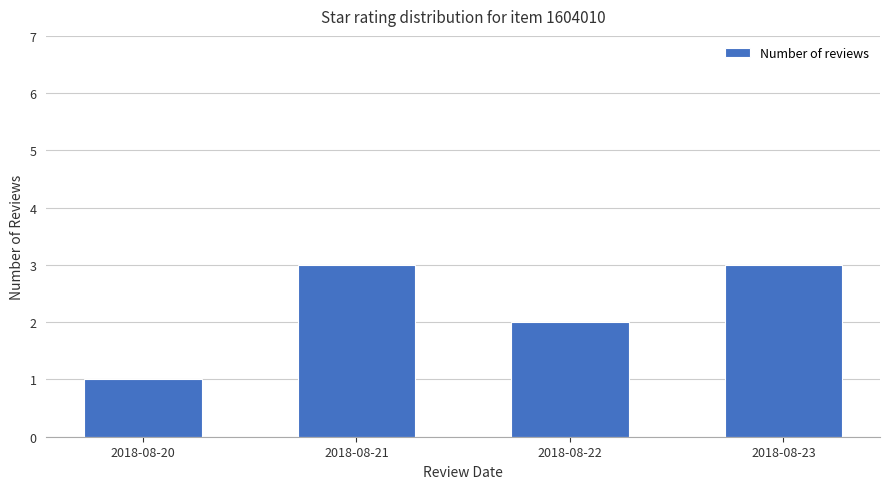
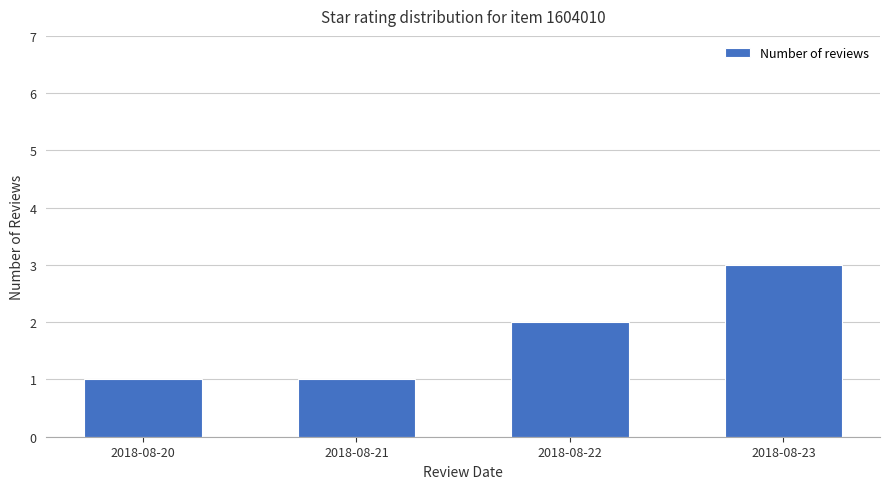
  {
    "2018-08-20": 1,
-   "2018-08-21": 3,
+   "2018-08-21": 1,
    "2018-08-22": 2,
    "2018-08-23": 3
  }
